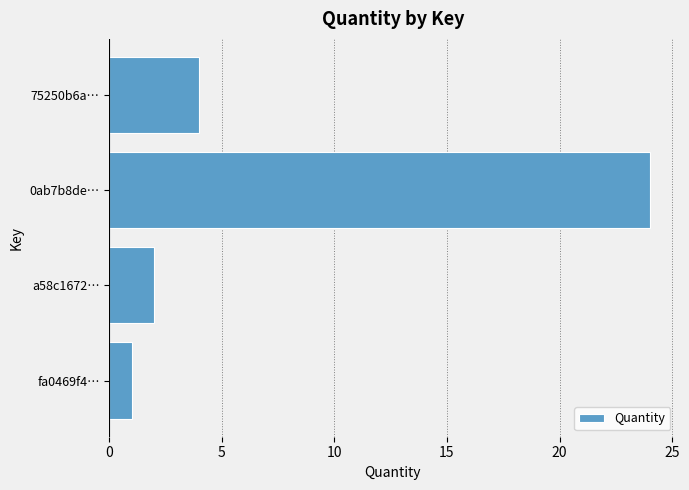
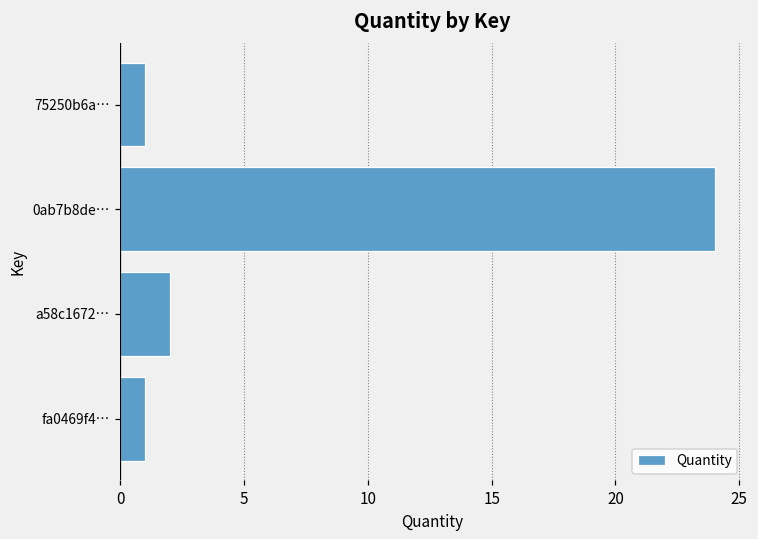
  {
-   "75250b6a…": 4,
+   "75250b6a…": 1,
    "0ab7b8de…": 24,
    "a58c1672…": 2,
    "fa0469f4…": 1
  }
